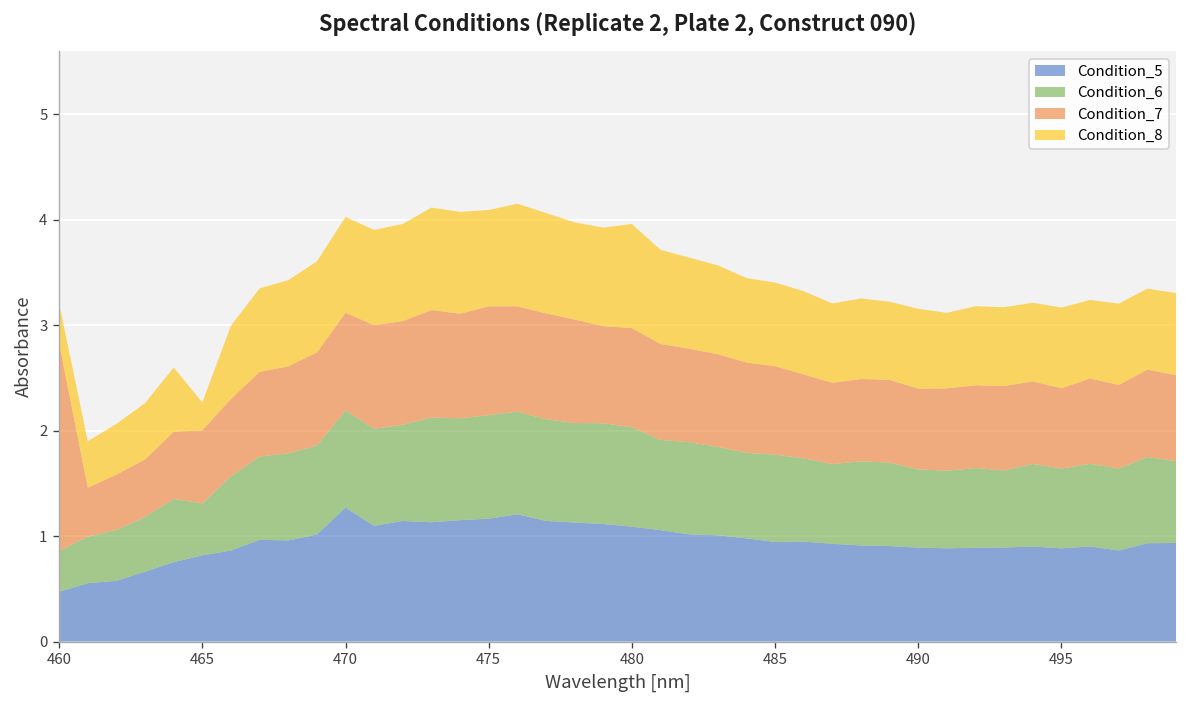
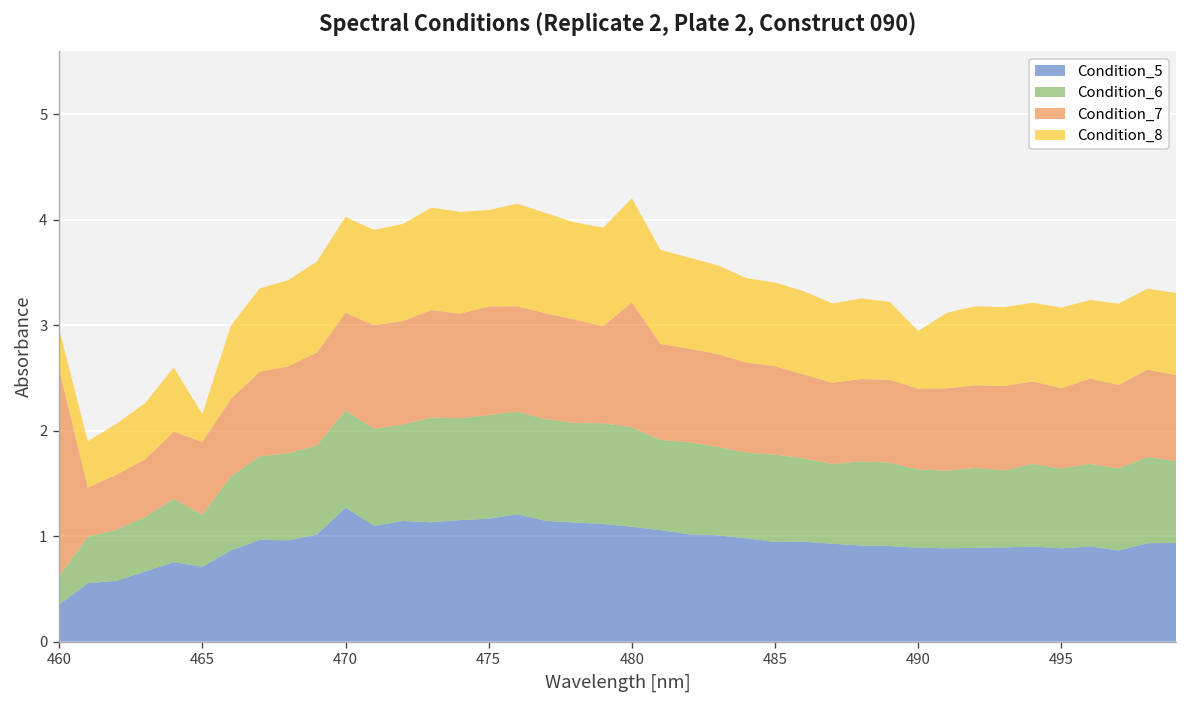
  {
    "Condition_5": {
-     "460": 0.5,
-     "465": 0.8,
+     "460": 0.4,
+     "465": 0.7,
      "470": 1.3,
      "475": 1.2,
      "480": 1.1,
      "485": 0.9,
      "490": 0.9,
      "495": 0.9
    },
    "Condition_6": {
-     "460": 0.4,
+     "460": 0.3,
      "465": 0.5,
      "470": 0.9,
      "475": 1.0,
      "480": 0.9,
      "485": 0.8,
      "490": 0.7,
      "495": 0.8
    },
    "Condition_7": {
      "460": 2.0,
      "465": 0.7,
      "470": 0.9,
      "475": 1.0,
-     "480": 0.9,
+     "480": 1.2,
      "485": 0.8,
      "490": 0.8,
      "495": 0.8
    },
    "Condition_8": {
      "460": 0.4,
      "465": 0.3,
      "470": 0.9,
      "475": 0.9,
      "480": 1.0,
      "485": 0.8,
-     "490": 0.8,
+     "490": 0.5,
      "495": 0.8
    }
  }
